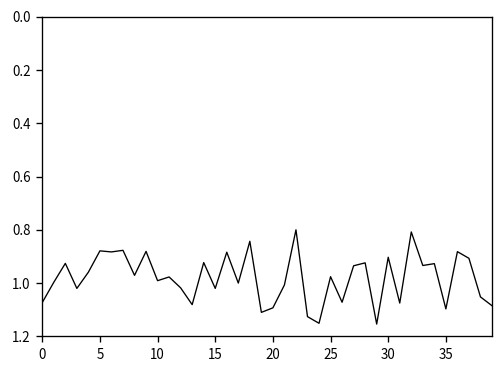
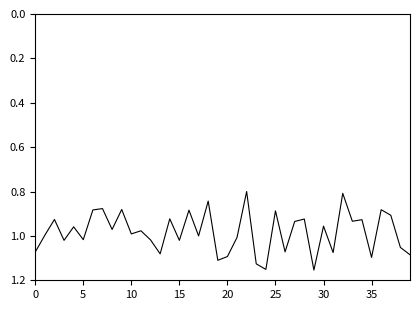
  {
    "0": 1.07,
-   "5": 0.88,
+   "5": 1.02,
    "10": 0.99,
    "15": 1.02,
    "20": 1.09,
-   "25": 0.98,
-   "30": 0.90,
+   "25": 0.89,
+   "30": 0.96,
    "35": 1.10
  }
